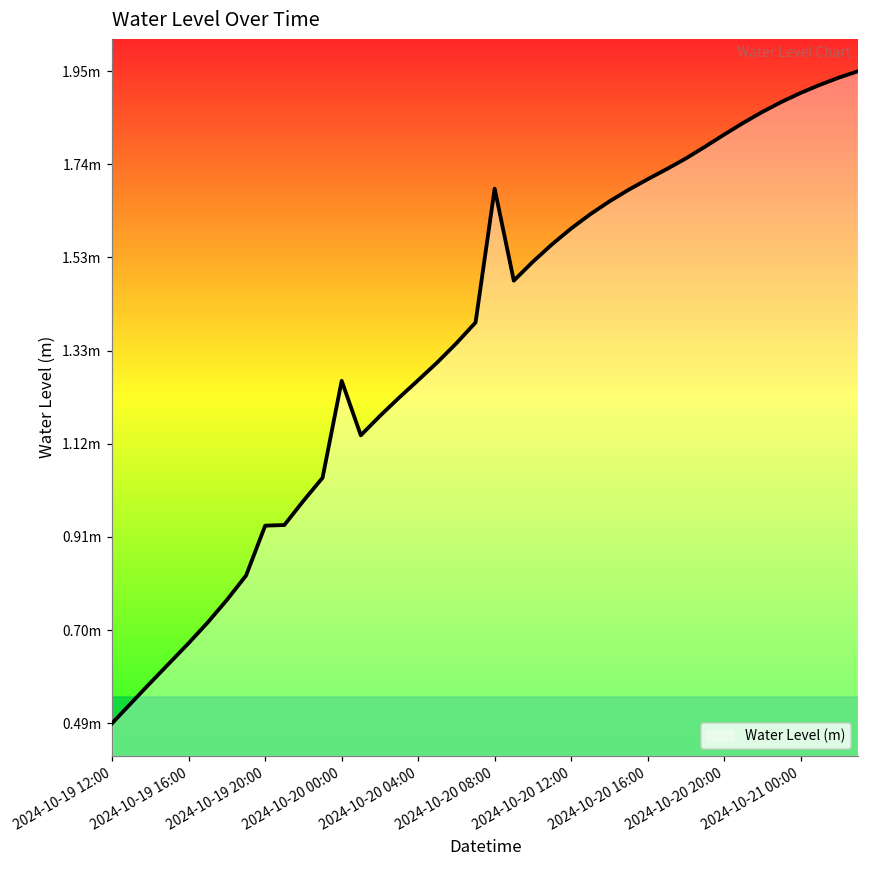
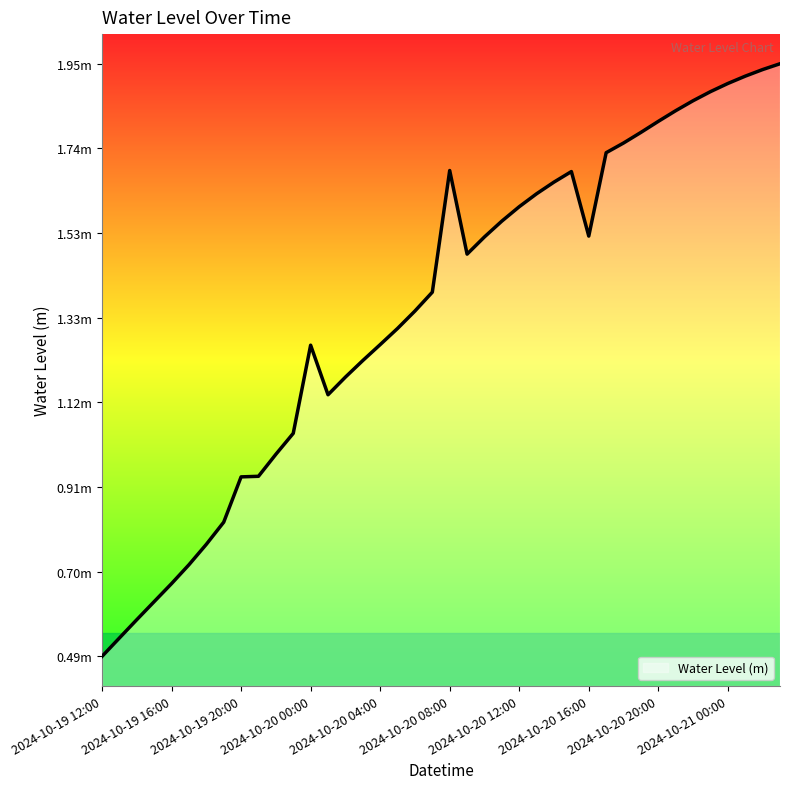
  {
    "2024-10-19 16:00": "0.67m",
    "2024-10-19 20:00": "0.94m",
    "2024-10-20 00:00": "1.26m",
    "2024-10-20 04:00": "1.26m",
    "2024-10-20 08:00": "1.69m",
    "2024-10-20 12:00": "1.60m",
-   "2024-10-20 16:00": "1.71m",
+   "2024-10-20 16:00": "1.53m",
    "2024-10-20 20:00": "1.81m",
    "2024-10-21 00:00": "1.90m"
  }
